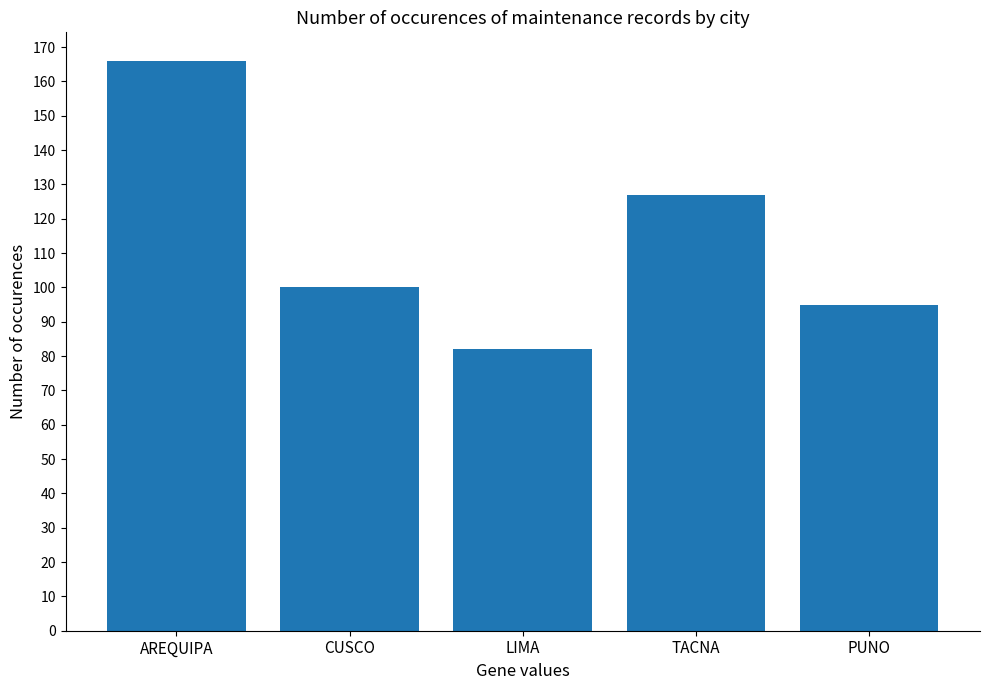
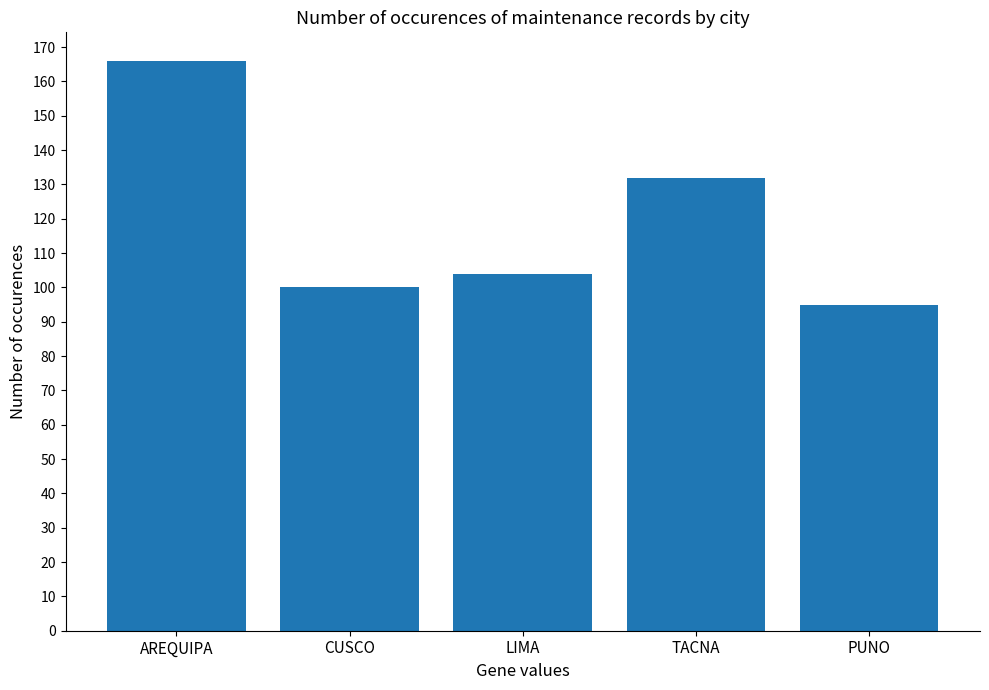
  {
    "AREQUIPA": 166,
    "CUSCO": 100,
-   "LIMA": 82,
-   "TACNA": 127,
+   "LIMA": 104,
+   "TACNA": 132,
    "PUNO": 95
  }
